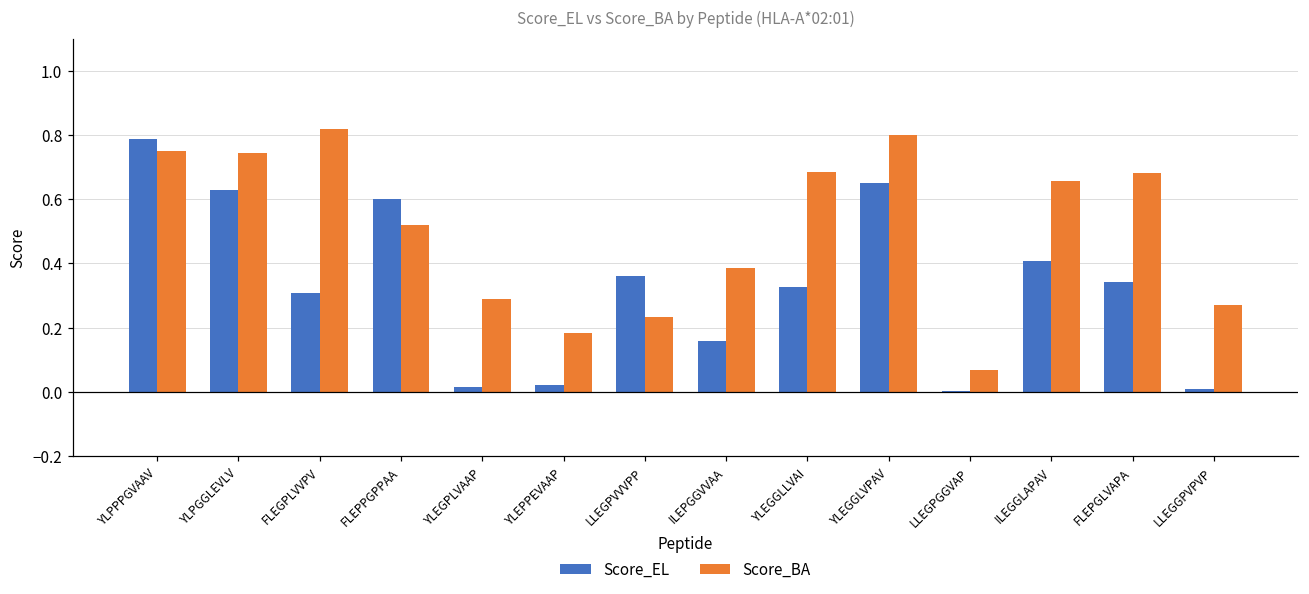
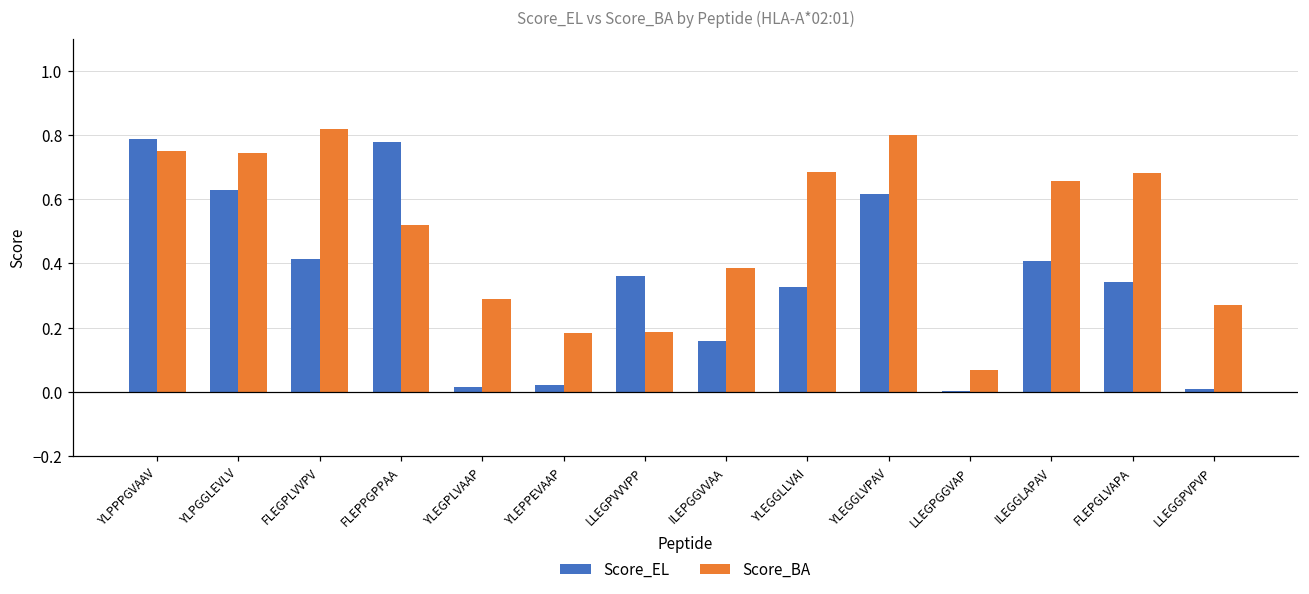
  {
    "Score_EL": {
      "YLPPPGVAAV": 0.79,
      "YLPGGLEVLV": 0.63,
-     "FLEGPLVVPV": 0.31,
-     "FLEPPGPPAA": 0.60,
+     "FLEGPLVVPV": 0.41,
+     "FLEPPGPPAA": 0.78,
      "YLEGPLVAAP": 0.01,
      "YLEPPEVAAP": 0.02,
      "LLEGPVVVPP": 0.36,
      "ILEPGGVVAA": 0.16,
      "YLEGGLLVAI": 0.33,
-     "YLEGGLVPAV": 0.65,
+     "YLEGGLVPAV": 0.62,
      "ILEGGLAPAV": 0.41,
      "FLEPGLVAPA": 0.34
    },
    "Score_BA": {
      "YLPPPGVAAV": 0.75,
      "YLPGGLEVLV": 0.74,
      "FLEGPLVVPV": 0.82,
      "FLEPPGPPAA": 0.52,
      "YLEGPLVAAP": 0.29,
      "YLEPPEVAAP": 0.18,
-     "LLEGPVVVPP": 0.23,
+     "LLEGPVVVPP": 0.19,
      "ILEPGGVVAA": 0.39,
      "YLEGGLLVAI": 0.68,
      "YLEGGLVPAV": 0.80,
      "LLEGPGGVAP": 0.07,
      "ILEGGLAPAV": 0.66,
      "FLEPGLVAPA": 0.68,
      "LLEGGPVPVP": 0.27
    }
  }
